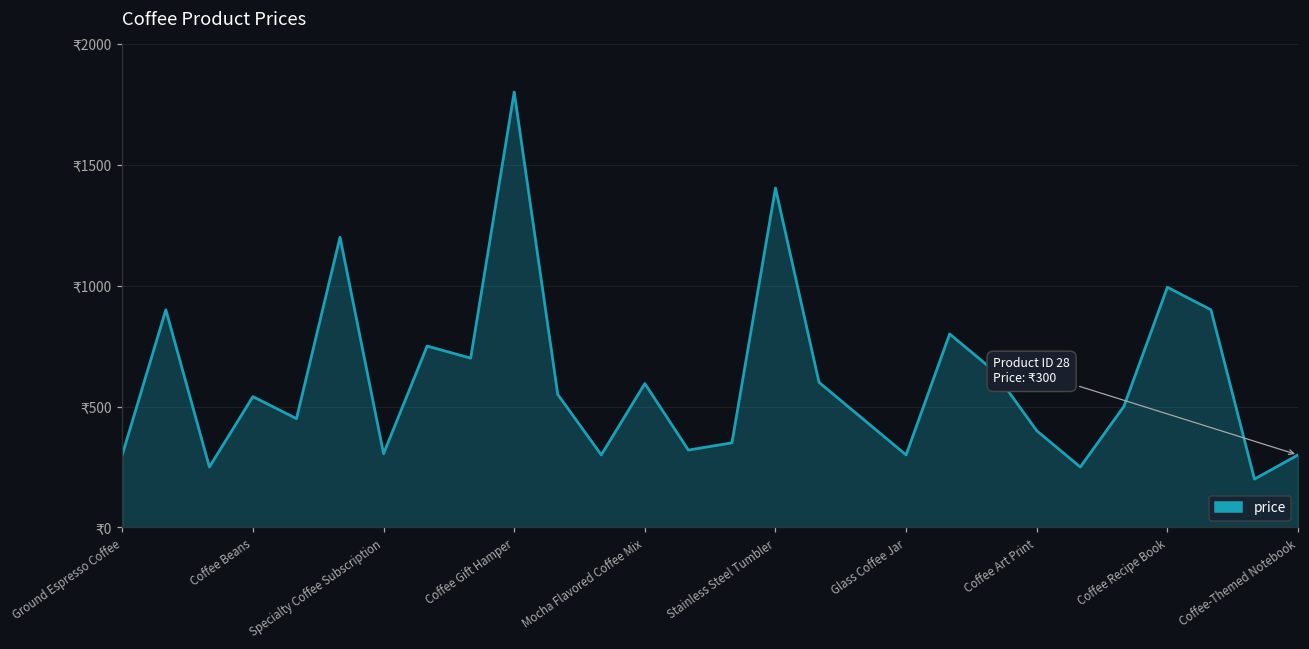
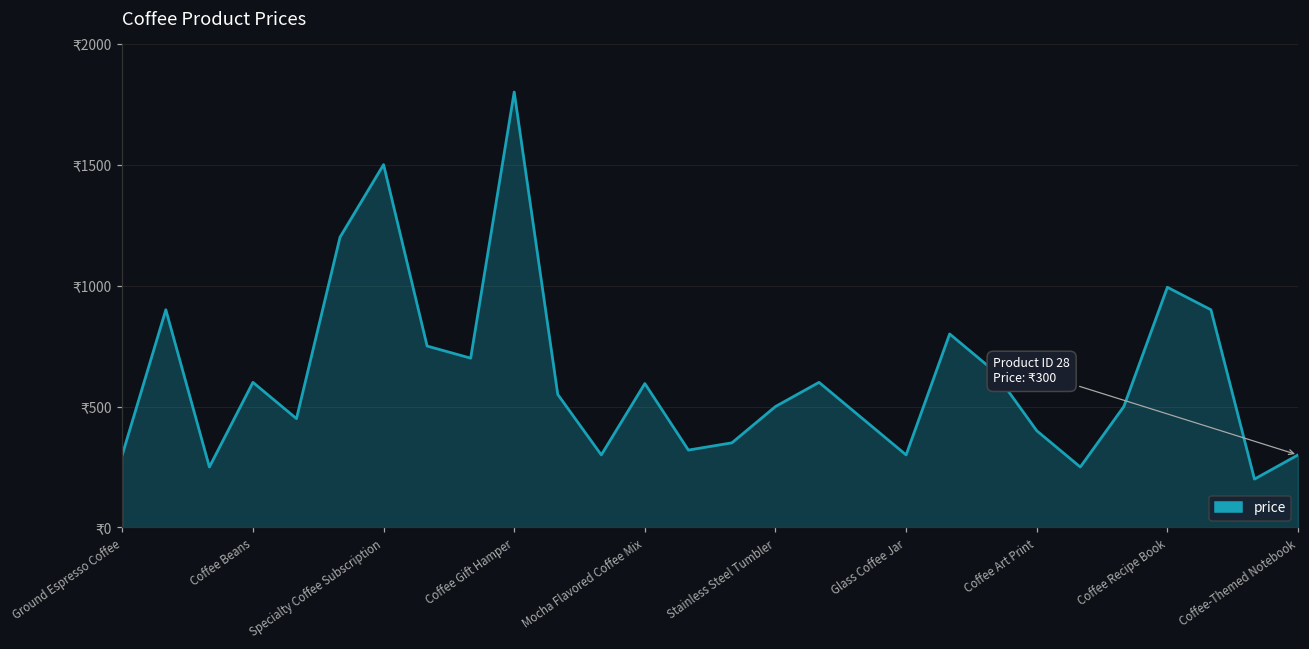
  {
    "Ground Espresso Coffee": "₹300",
-   "Coffee Beans": "₹540",
-   "Specialty Coffee Subscription": "₹310",
+   "Coffee Beans": "₹600",
+   "Specialty Coffee Subscription": "₹1500",
    "Coffee Gift Hamper": "₹1800",
    "Mocha Flavored Coffee Mix": "₹600",
-   "Stainless Steel Tumbler": "₹1400",
+   "Stainless Steel Tumbler": "₹500",
    "Glass Coffee Jar": "₹300",
    "Coffee Recipe Book": "₹990",
    "Coffee-Themed Notebook": "₹300"
  }
